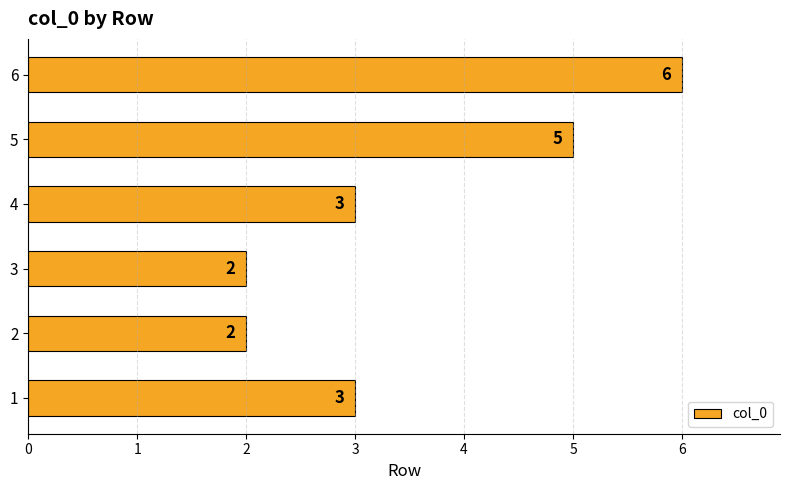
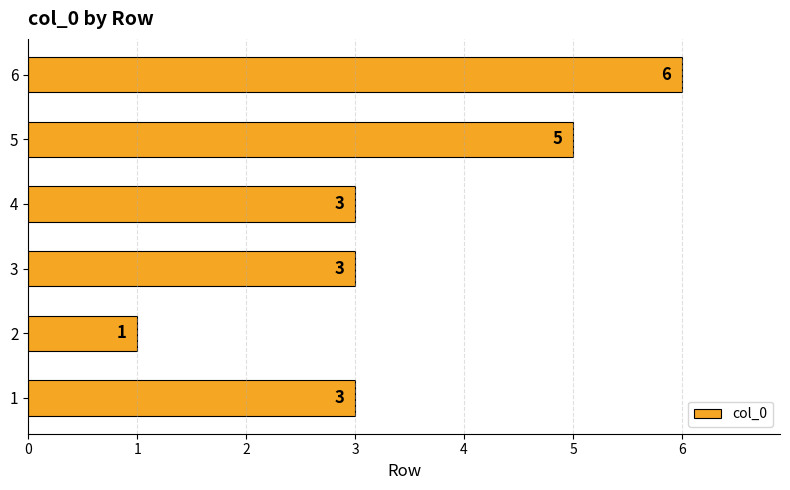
  {
    "6": 6,
    "5": 5,
    "4": 3,
-   "3": 2,
-   "2": 2,
+   "3": 3,
+   "2": 1,
    "1": 3
  }
